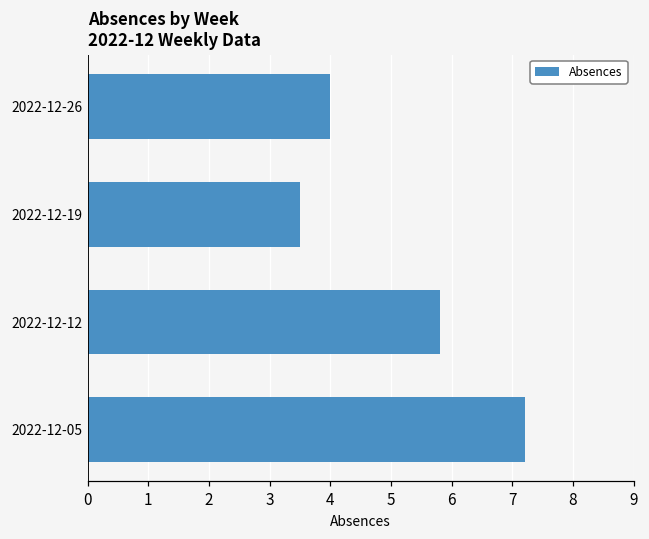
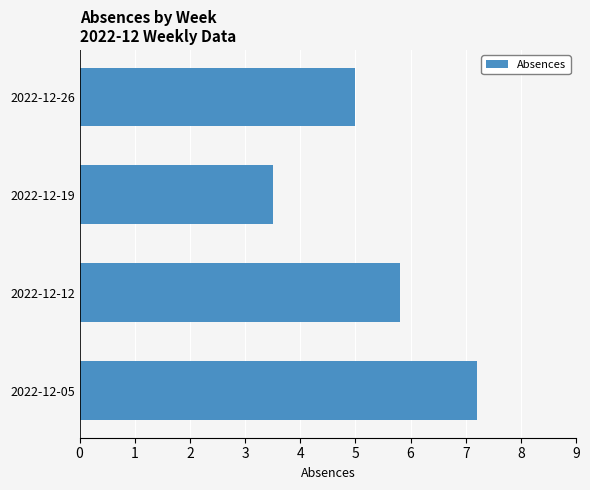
  {
-   "2022-12-26": 4,
+   "2022-12-26": 5,
    "2022-12-19": 3.5,
    "2022-12-12": 5.8,
    "2022-12-05": 7.2
  }
